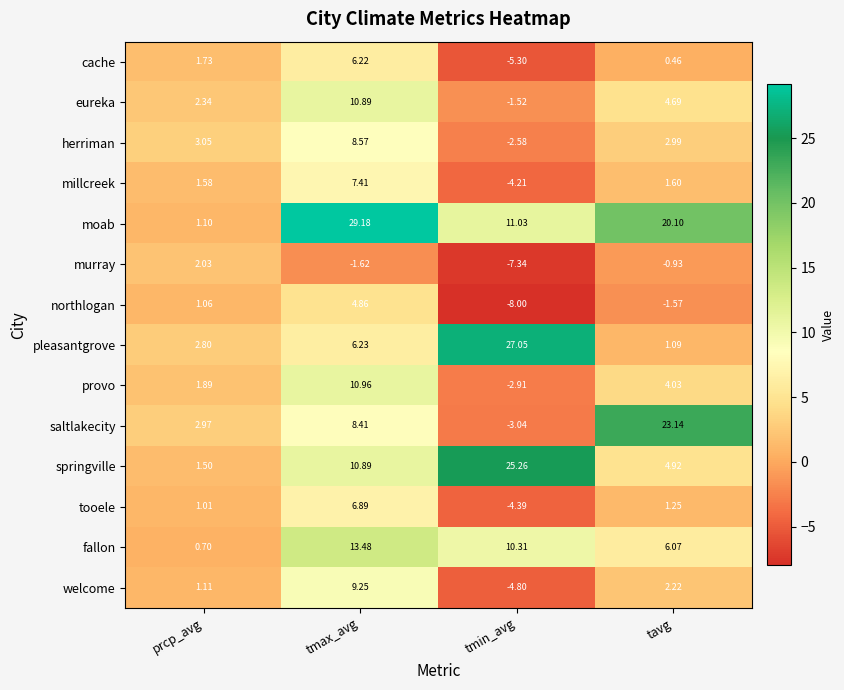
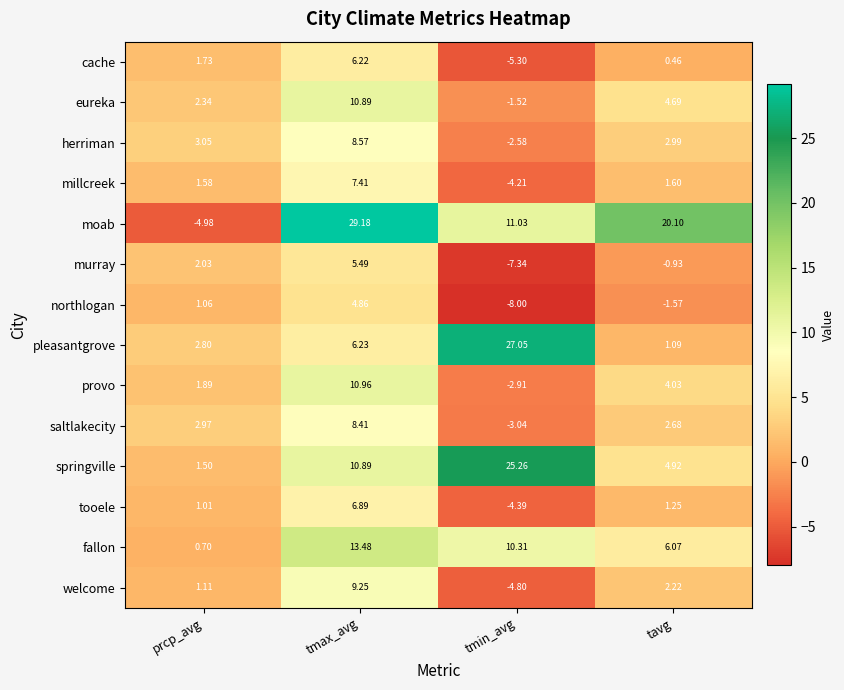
  {
    "cache": {
      "prcp_avg": 1.73,
      "tmax_avg": 6.22,
      "tmin_avg": -5.30,
      "tavg": 0.46
    },
    "eureka": {
      "prcp_avg": 2.34,
      "tmax_avg": 10.89,
      "tmin_avg": -1.52,
      "tavg": 4.69
    },
    "herriman": {
      "prcp_avg": 3.05,
      "tmax_avg": 8.57,
      "tmin_avg": -2.58,
      "tavg": 2.99
    },
    "millcreek": {
      "prcp_avg": 1.58,
      "tmax_avg": 7.41,
      "tmin_avg": -4.21,
      "tavg": 1.60
    },
    "moab": {
-     "prcp_avg": 1.10,
+     "prcp_avg": -4.98,
      "tmax_avg": 29.18,
      "tmin_avg": 11.03,
      "tavg": 20.10
    },
    "murray": {
      "prcp_avg": 2.03,
-     "tmax_avg": -1.62,
+     "tmax_avg": 5.49,
      "tmin_avg": -7.34,
      "tavg": -0.93
    },
    "northlogan": {
      "prcp_avg": 1.06,
      "tmax_avg": 4.86,
      "tmin_avg": -8.00,
      "tavg": -1.57
    },
    "pleasantgrove": {
      "prcp_avg": 2.80,
      "tmax_avg": 6.23,
      "tmin_avg": 27.05,
      "tavg": 1.09
    },
    "provo": {
      "prcp_avg": 1.89,
      "tmax_avg": 10.96,
      "tmin_avg": -2.91,
      "tavg": 4.03
    },
    "saltlakecity": {
      "prcp_avg": 2.97,
      "tmax_avg": 8.41,
      "tmin_avg": -3.04,
-     "tavg": 23.14
+     "tavg": 2.68
    },
    "springville": {
      "prcp_avg": 1.50,
      "tmax_avg": 10.89,
      "tmin_avg": 25.26,
      "tavg": 4.92
    },
    "tooele": {
      "prcp_avg": 1.01,
      "tmax_avg": 6.89,
      "tmin_avg": -4.39,
      "tavg": 1.25
    },
    "fallon": {
      "prcp_avg": 0.70,
      "tmax_avg": 13.48,
      "tmin_avg": 10.31,
      "tavg": 6.07
    },
    "welcome": {
      "prcp_avg": 1.11,
      "tmax_avg": 9.25,
      "tmin_avg": -4.80,
      "tavg": 2.22
    }
  }
